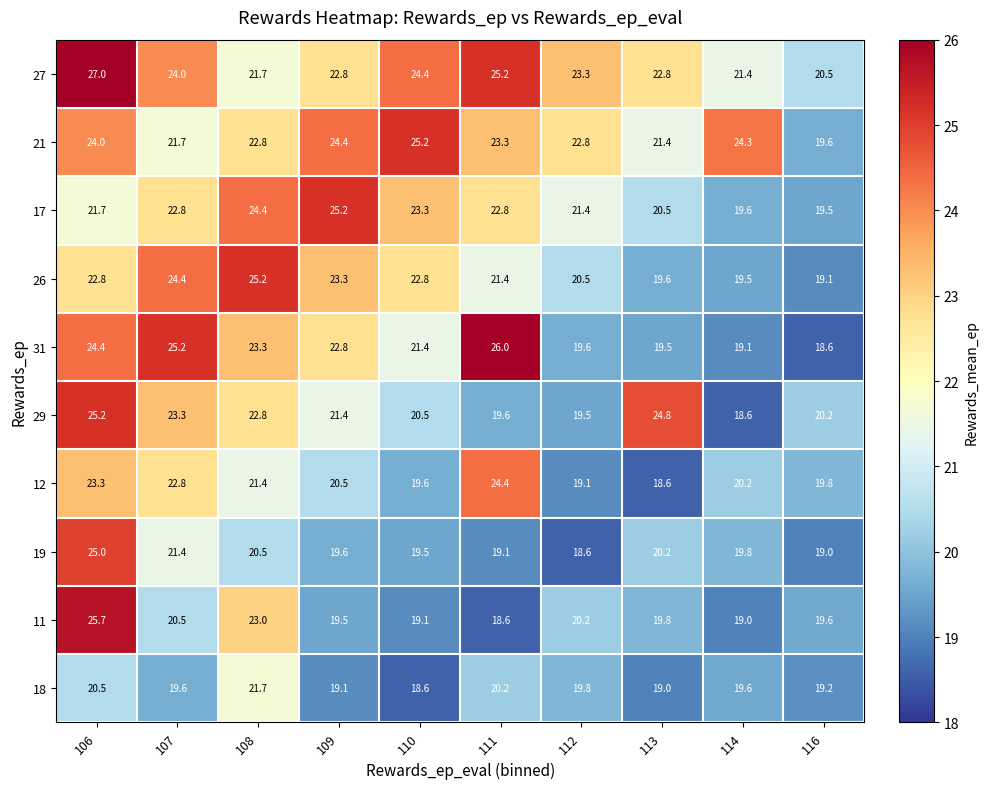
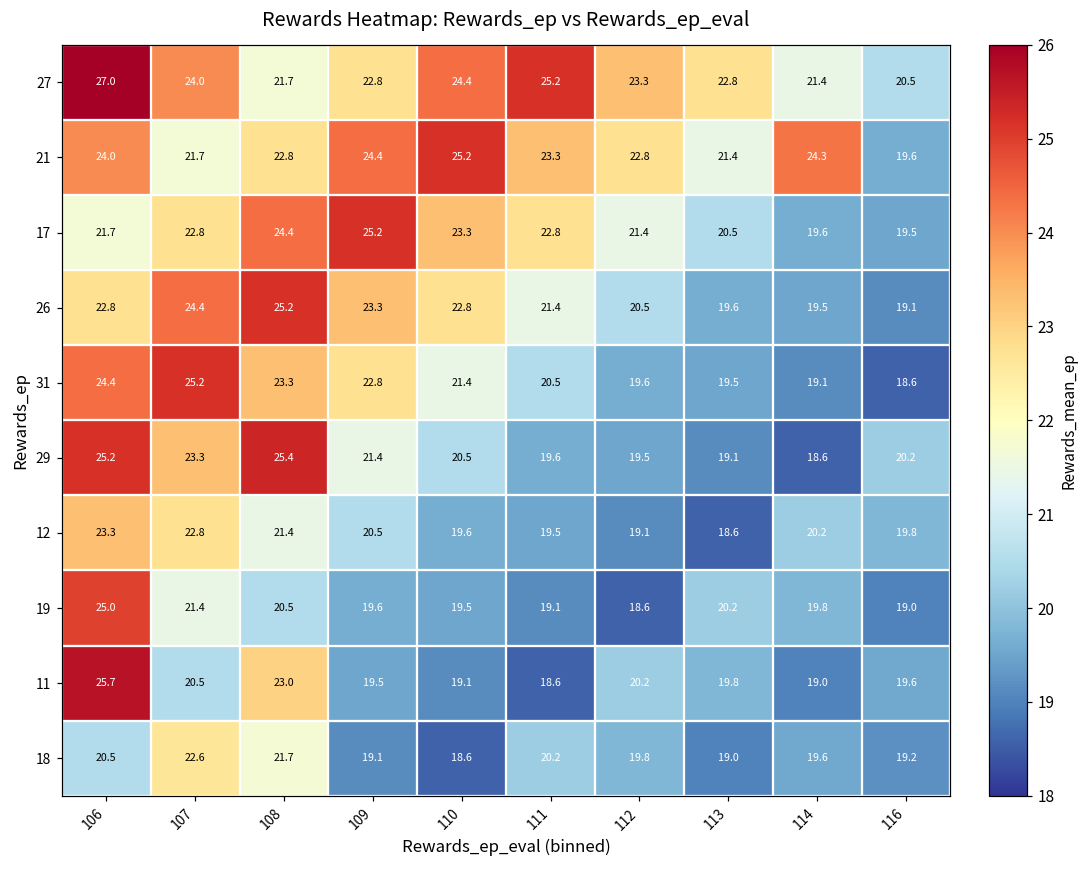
  {
    "27": {
      "106": 27.0,
      "107": 24.0,
      "108": 21.7,
      "109": 22.8,
      "110": 24.4,
      "111": 25.2,
      "112": 23.3,
      "113": 22.8,
      "114": 21.4,
      "116": 20.5
    },
    "21": {
      "106": 24.0,
      "107": 21.7,
      "108": 22.8,
      "109": 24.4,
      "110": 25.2,
      "111": 23.3,
      "112": 22.8,
      "113": 21.4,
      "114": 24.3,
      "116": 19.6
    },
    "17": {
      "106": 21.7,
      "107": 22.8,
      "108": 24.4,
      "109": 25.2,
      "110": 23.3,
      "111": 22.8,
      "112": 21.4,
      "113": 20.5,
      "114": 19.6,
      "116": 19.5
    },
    "26": {
      "106": 22.8,
      "107": 24.4,
      "108": 25.2,
      "109": 23.3,
      "110": 22.8,
      "111": 21.4,
      "112": 20.5,
      "113": 19.6,
      "114": 19.5,
      "116": 19.1
    },
    "31": {
      "106": 24.4,
      "107": 25.2,
      "108": 23.3,
      "109": 22.8,
      "110": 21.4,
-     "111": 26.0,
+     "111": 20.5,
      "112": 19.6,
      "113": 19.5,
      "114": 19.1,
      "116": 18.6
    },
    "29": {
      "106": 25.2,
      "107": 23.3,
-     "108": 22.8,
+     "108": 25.4,
      "109": 21.4,
      "110": 20.5,
      "111": 19.6,
      "112": 19.5,
-     "113": 24.8,
+     "113": 19.1,
      "114": 18.6,
      "116": 20.2
    },
    "12": {
      "106": 23.3,
      "107": 22.8,
      "108": 21.4,
      "109": 20.5,
      "110": 19.6,
-     "111": 24.4,
+     "111": 19.5,
      "112": 19.1,
      "113": 18.6,
      "114": 20.2,
      "116": 19.8
    },
    "19": {
      "106": 25.0,
      "107": 21.4,
      "108": 20.5,
      "109": 19.6,
      "110": 19.5,
      "111": 19.1,
      "112": 18.6,
      "113": 20.2,
      "114": 19.8,
      "116": 19.0
    },
    "11": {
      "106": 25.7,
      "107": 20.5,
      "108": 23.0,
      "109": 19.5,
      "110": 19.1,
      "111": 18.6,
      "112": 20.2,
      "113": 19.8,
      "114": 19.0,
      "116": 19.6
    },
    "18": {
      "106": 20.5,
-     "107": 19.6,
+     "107": 22.6,
      "108": 21.7,
      "109": 19.1,
      "110": 18.6,
      "111": 20.2,
      "112": 19.8,
      "113": 19.0,
      "114": 19.6,
      "116": 19.2
    }
  }
